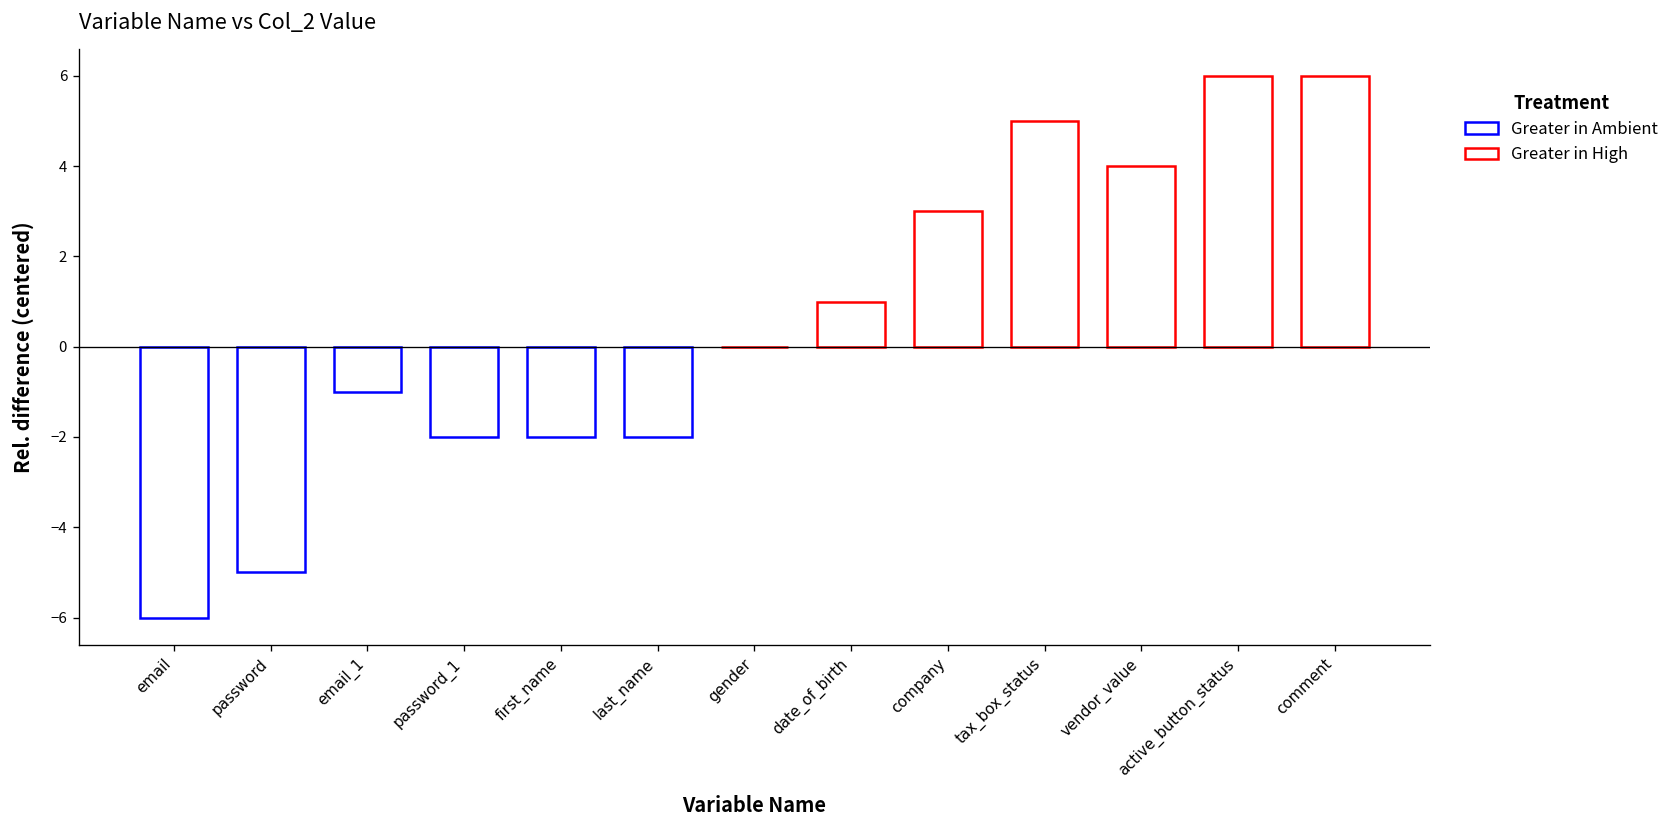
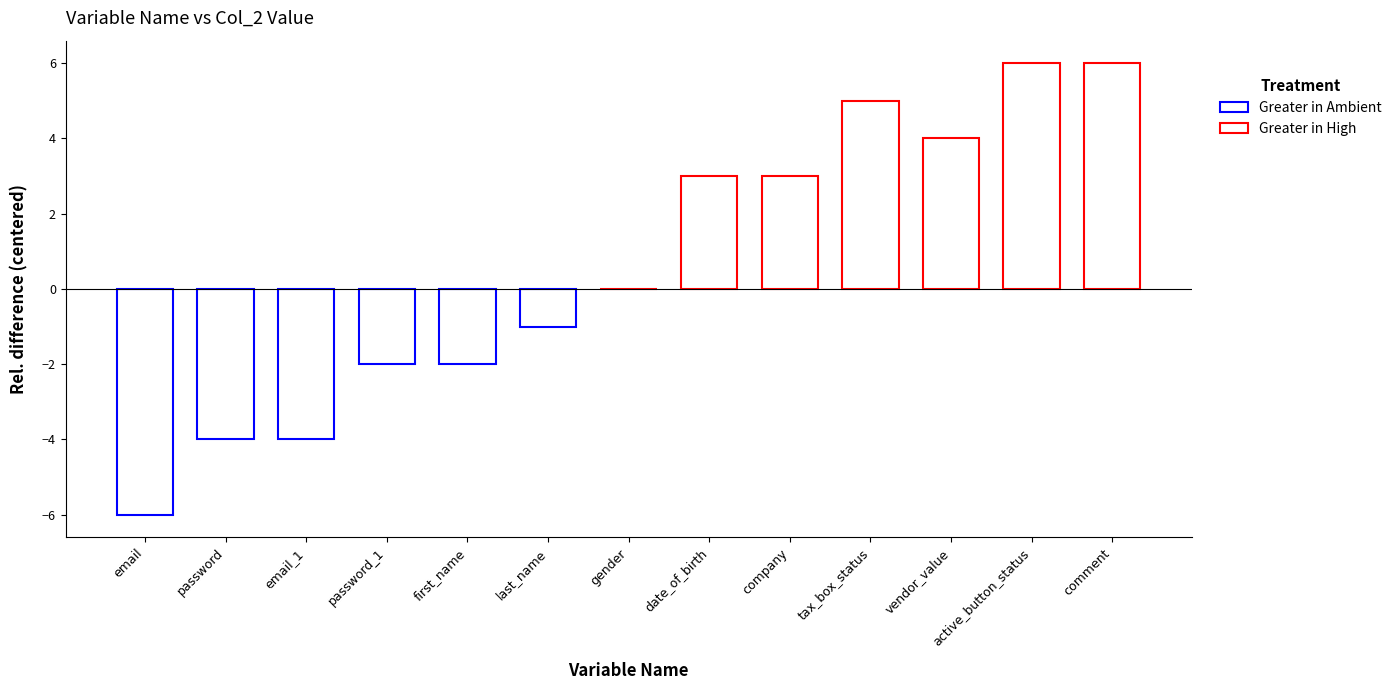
  {
    "email": -6.0,
-   "password": -5.0,
-   "email_1": -1.0,
+   "password": -4.0,
+   "email_1": -4.0,
    "password_1": -2.0,
    "first_name": -2.0,
-   "last_name": -2.0,
+   "last_name": -1.0,
    "gender": 0.0,
-   "date_of_birth": 1.0,
+   "date_of_birth": 3.0,
    "company": 3.0,
    "tax_box_status": 5.0,
    "vendor_value": 4.0,
    "active_button_status": 6.0,
    "comment": 6.0
  }
